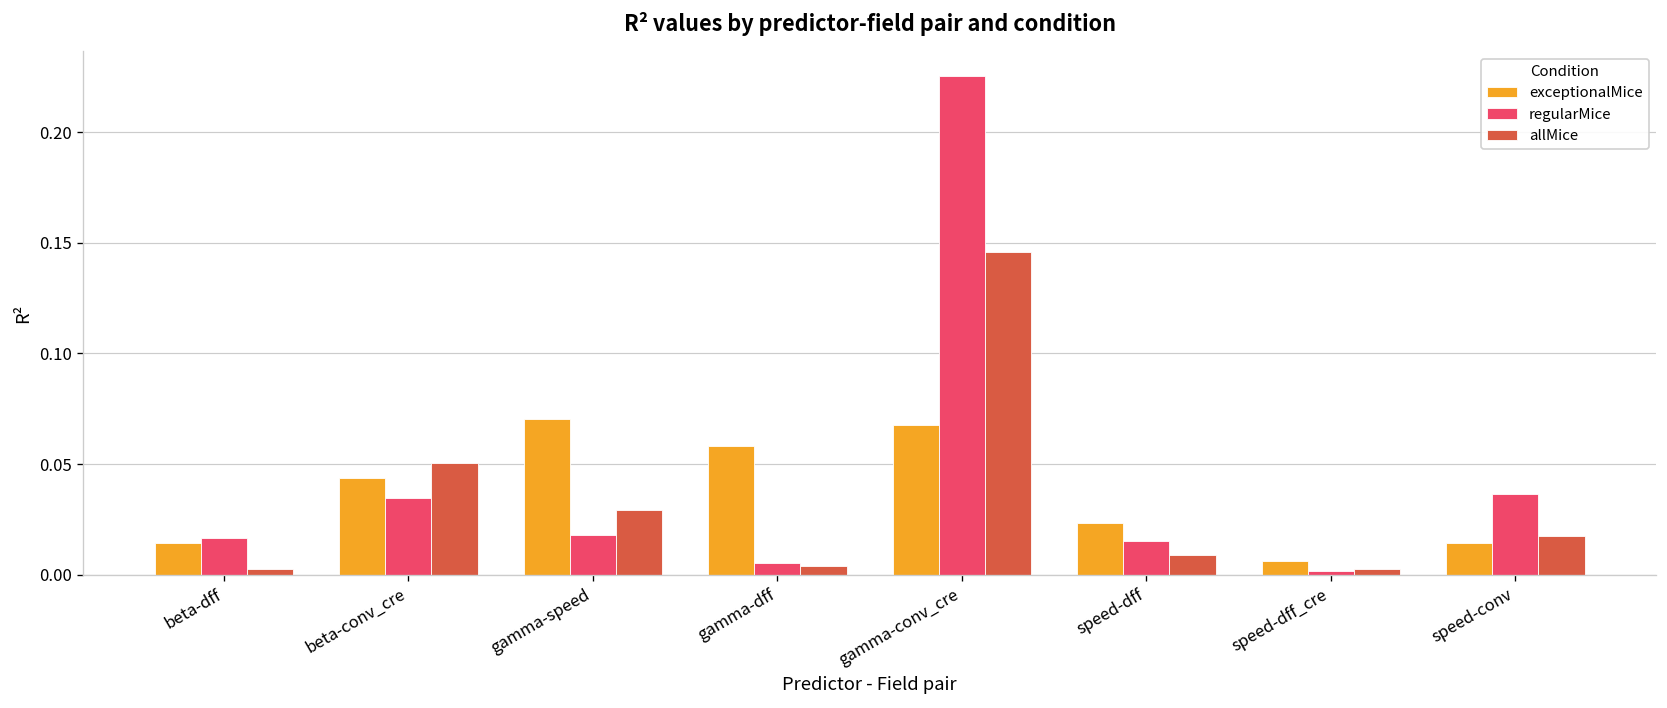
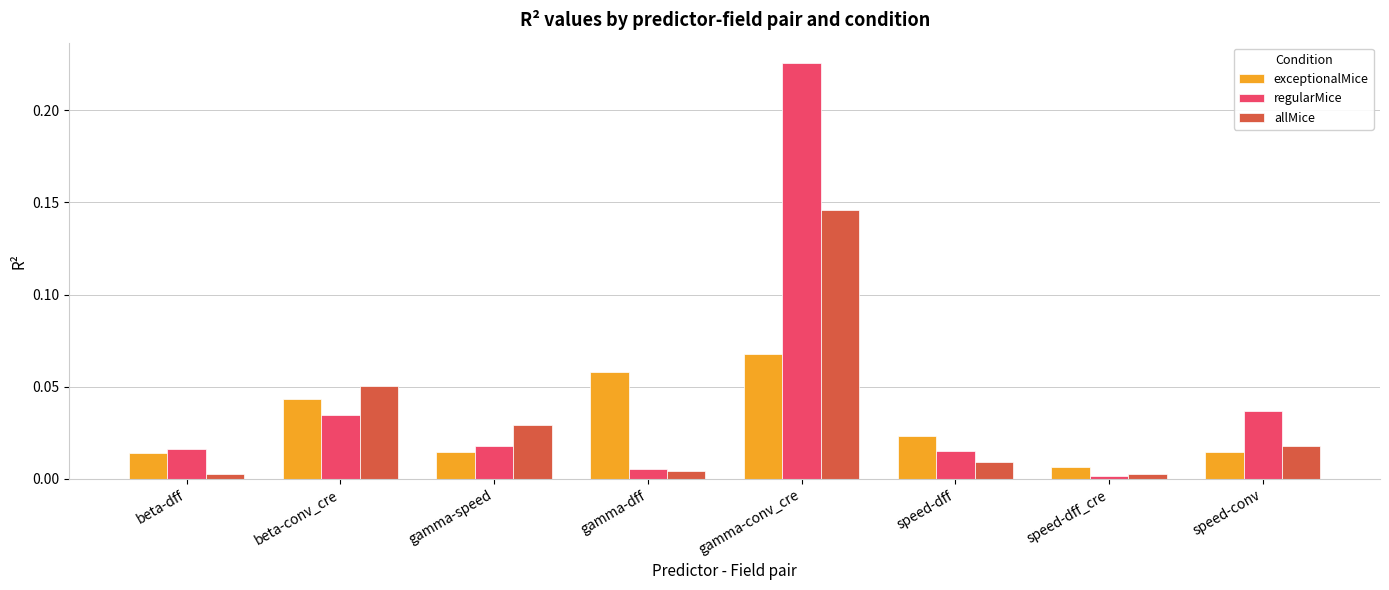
  {
    "exceptionalMice": {
      "beta-dff": 0.014,
      "beta-conv_cre": 0.043,
-     "gamma-speed": 0.070,
+     "gamma-speed": 0.015,
      "gamma-dff": 0.058,
      "gamma-conv_cre": 0.068,
      "speed-dff": 0.023,
      "speed-dff_cre": 0.006,
      "speed-conv": 0.014
    }
  }
